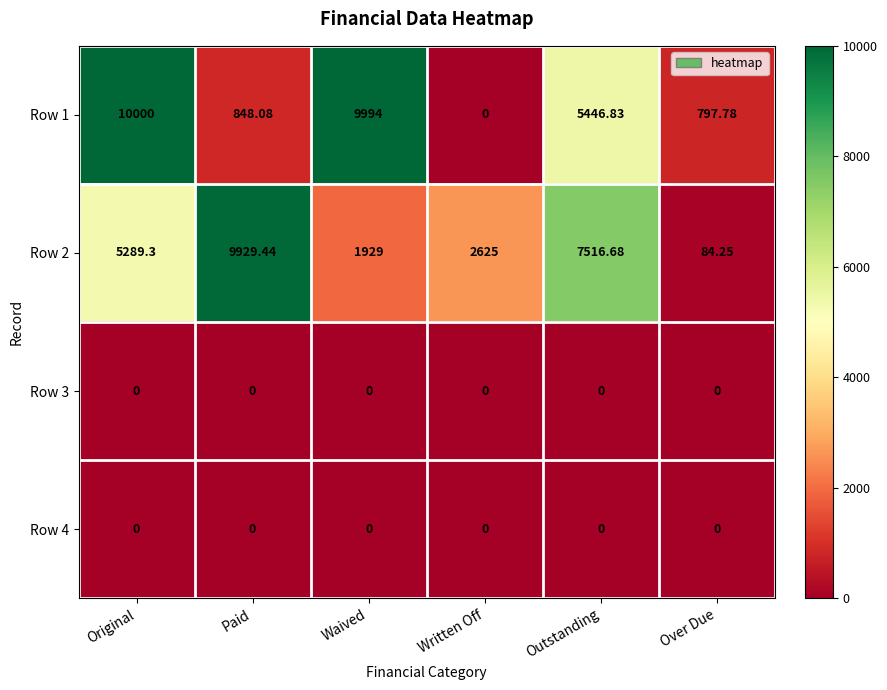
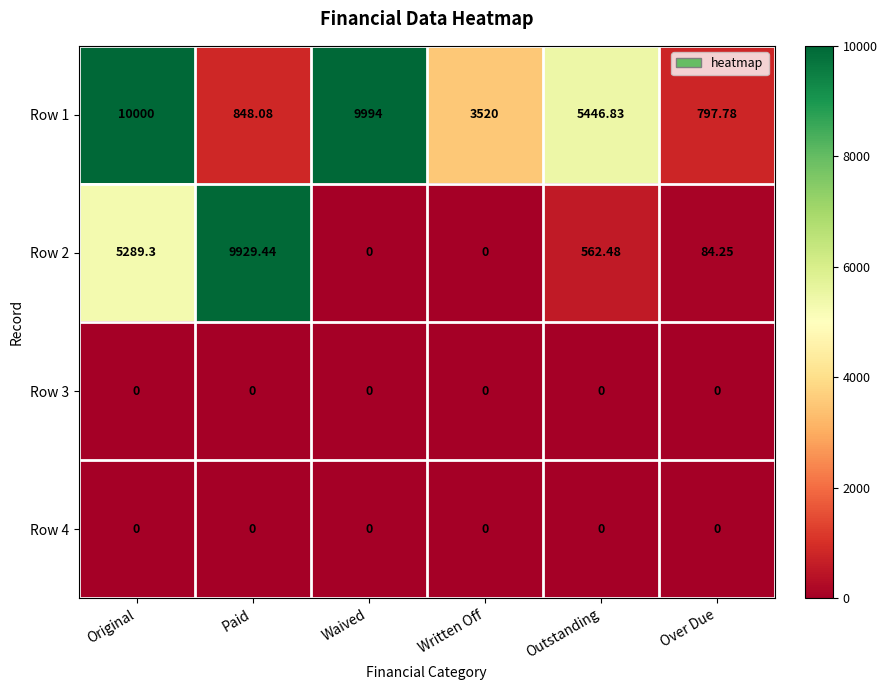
  {
    "Row 1": {
      "Original": 10000,
      "Paid": 848.08,
      "Waived": 9994,
-     "Written Off": 0,
+     "Written Off": 3520,
      "Outstanding": 5446.83,
      "Over Due": 797.78
    },
    "Row 2": {
      "Original": 5289.3,
      "Paid": 9929.44,
-     "Waived": 1929,
-     "Written Off": 2625,
-     "Outstanding": 7516.68,
+     "Waived": 0,
+     "Written Off": 0,
+     "Outstanding": 562.48,
      "Over Due": 84.25
    },
    "Row 3": {
      "Original": 0,
      "Paid": 0,
      "Waived": 0,
      "Written Off": 0,
      "Outstanding": 0,
      "Over Due": 0
    },
    "Row 4": {
      "Original": 0,
      "Paid": 0,
      "Waived": 0,
      "Written Off": 0,
      "Outstanding": 0,
      "Over Due": 0
    }
  }
